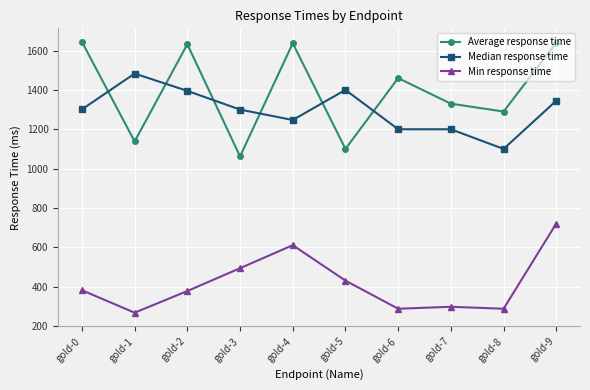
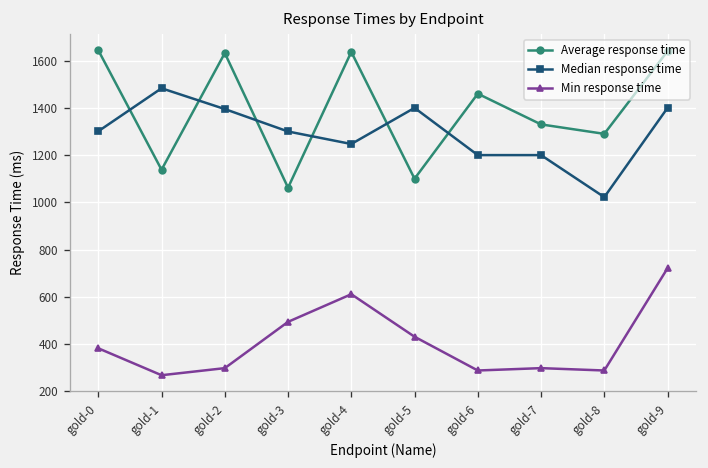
  {
    "Average response time": {
      "gold-0": 1640,
      "gold-1": 1140,
      "gold-2": 1630,
      "gold-3": 1060,
      "gold-4": 1640,
      "gold-5": 1100,
      "gold-6": 1460,
      "gold-7": 1330,
      "gold-8": 1290
    },
    "Median response time": {
      "gold-0": 1300,
      "gold-1": 1480,
      "gold-2": 1400,
      "gold-3": 1300,
      "gold-4": 1250,
      "gold-5": 1400,
      "gold-6": 1200,
      "gold-7": 1200,
-     "gold-8": 1100,
-     "gold-9": 1350
+     "gold-8": 1020,
+     "gold-9": 1400
    },
    "Min response time": {
      "gold-0": 380,
      "gold-1": 270,
-     "gold-2": 380,
+     "gold-2": 300,
      "gold-3": 490,
      "gold-4": 610,
      "gold-5": 430,
      "gold-6": 290,
      "gold-7": 300,
      "gold-8": 290,
      "gold-9": 720
    }
  }
